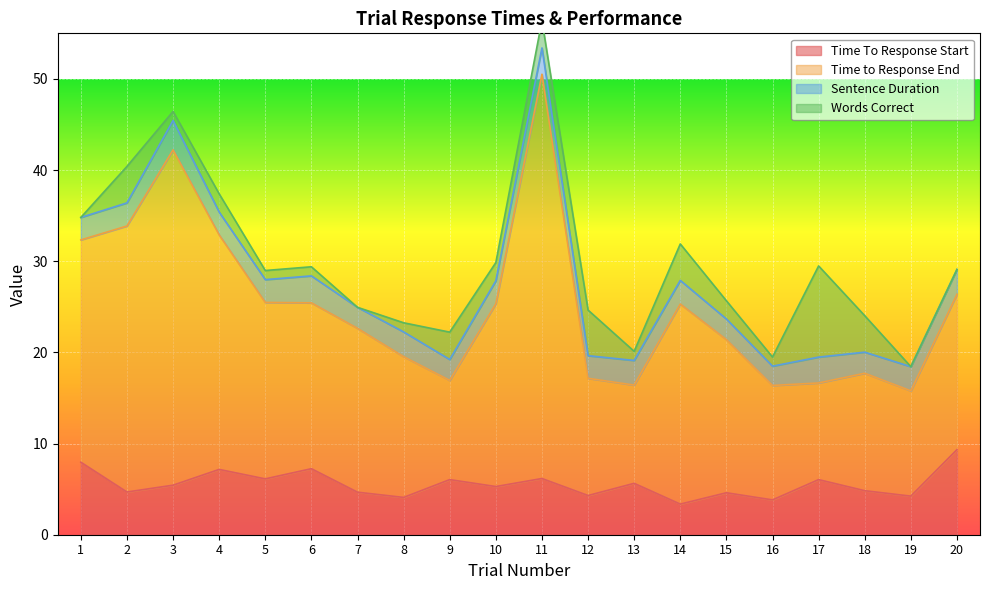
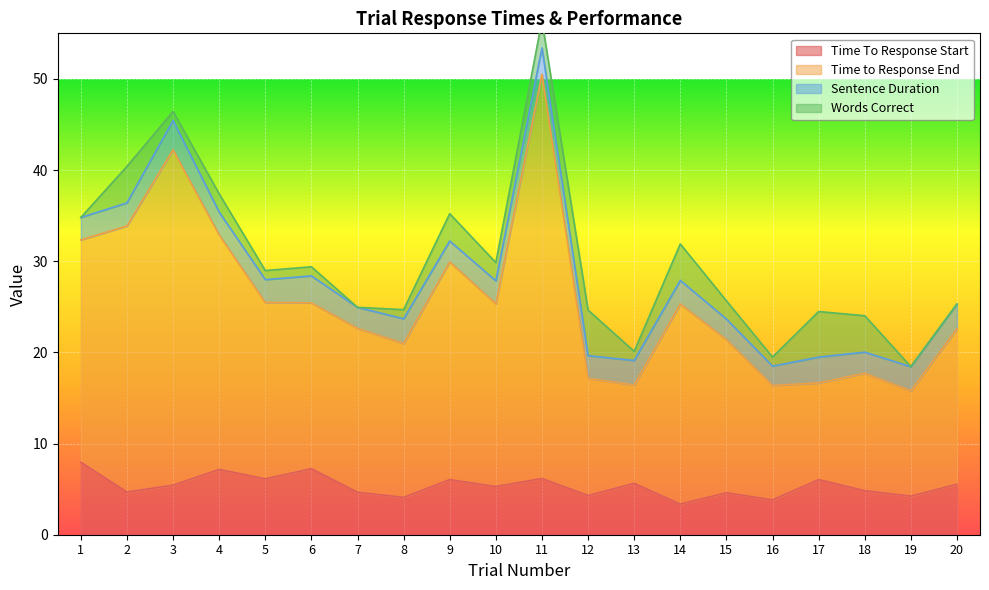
  {
    "Time To Response Start": {
      "1": 8,
      "2": 5,
      "3": 5,
      "4": 7,
      "5": 6,
      "6": 7,
      "7": 5,
      "8": 4,
      "9": 6,
      "10": 5,
      "11": 6,
      "12": 4,
      "13": 6,
      "14": 3,
      "15": 5,
      "16": 4,
      "17": 6,
      "18": 5,
      "19": 4,
-     "20": 9
+     "20": 6
    },
    "Time to Response End": {
      "1": 24,
      "2": 29,
      "3": 37,
      "4": 26,
      "5": 19,
      "6": 18,
      "7": 18,
-     "8": 15,
-     "9": 11,
+     "8": 17,
+     "9": 24,
      "10": 20,
      "11": 44,
      "12": 13,
      "13": 11,
      "14": 22,
      "15": 17,
      "16": 13,
      "17": 11,
      "18": 13,
      "19": 12,
      "20": 17
    },
    "Sentence Duration": {
      "2": 3,
      "3": 3,
      "4": 3,
      "5": 2,
      "6": 3,
      "8": 3,
      "9": 2,
      "10": 3,
      "11": 3,
      "12": 2,
      "13": 3,
      "14": 3,
      "15": 2,
      "16": 2,
      "17": 3,
      "18": 2
    },
    "Words Correct": {
      "2": 4,
      "3": 1,
      "4": 2,
      "5": 1,
      "6": 1,
      "8": 1,
      "9": 3,
      "10": 2,
      "12": 5,
      "13": 1,
      "14": 4,
      "15": 2,
      "16": 1,
-     "17": 10,
+     "17": 5,
      "18": 4
    }
  }
